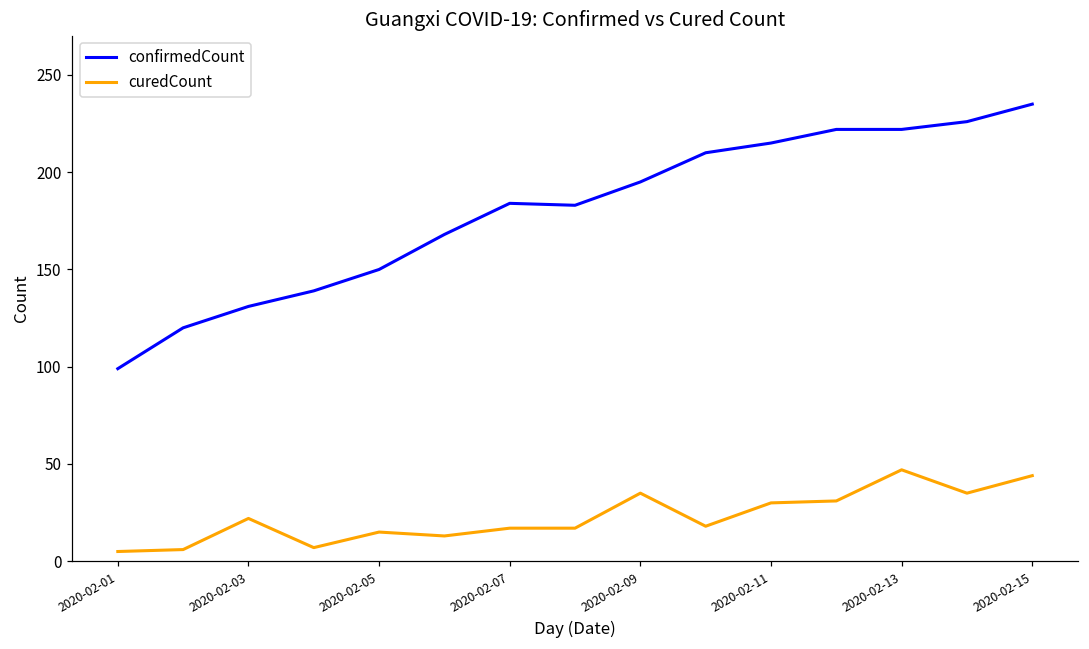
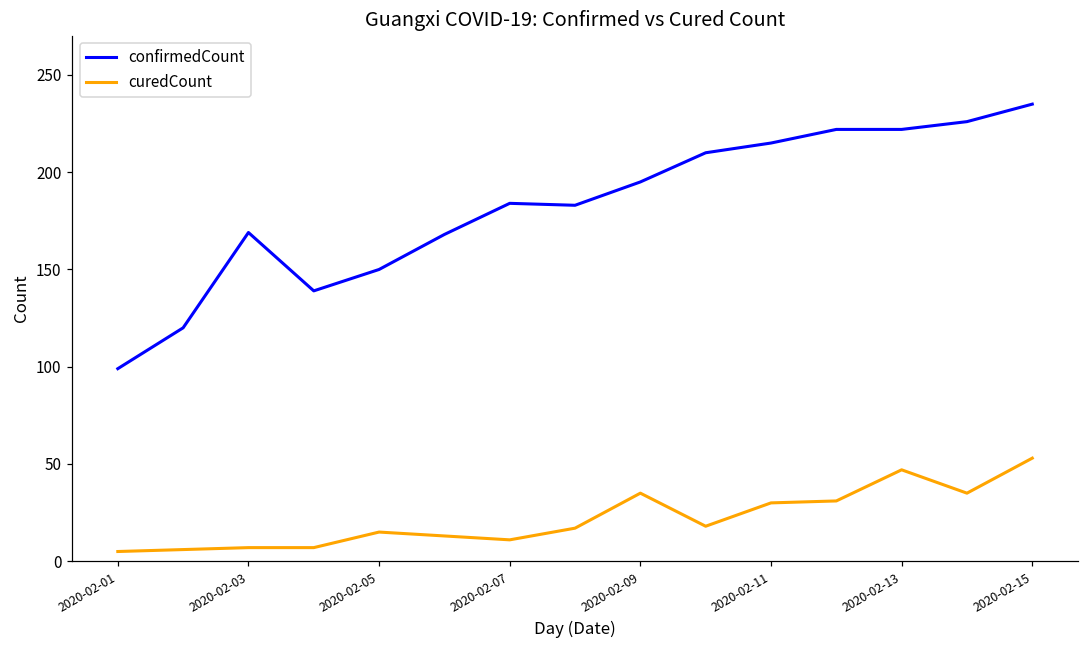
  {
    "confirmedCount": {
      "2020-02-01": 99,
-     "2020-02-03": 131,
+     "2020-02-03": 169,
      "2020-02-05": 150,
      "2020-02-07": 184,
      "2020-02-09": 195,
      "2020-02-11": 215,
      "2020-02-13": 222,
      "2020-02-15": 235
    },
    "curedCount": {
      "2020-02-01": 5,
-     "2020-02-03": 22,
+     "2020-02-03": 7,
      "2020-02-05": 15,
-     "2020-02-07": 17,
+     "2020-02-07": 11,
      "2020-02-09": 35,
      "2020-02-11": 30,
      "2020-02-13": 47,
-     "2020-02-15": 44
+     "2020-02-15": 53
    }
  }
